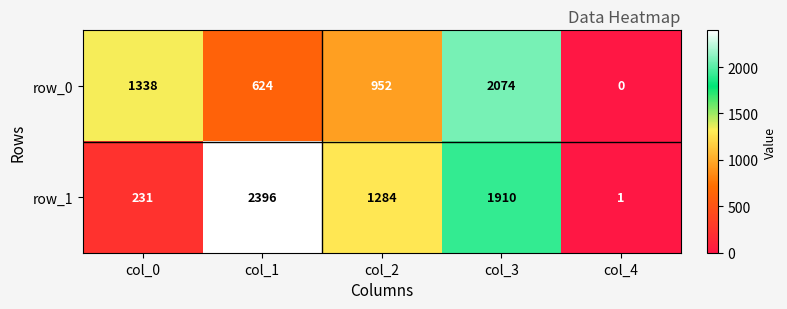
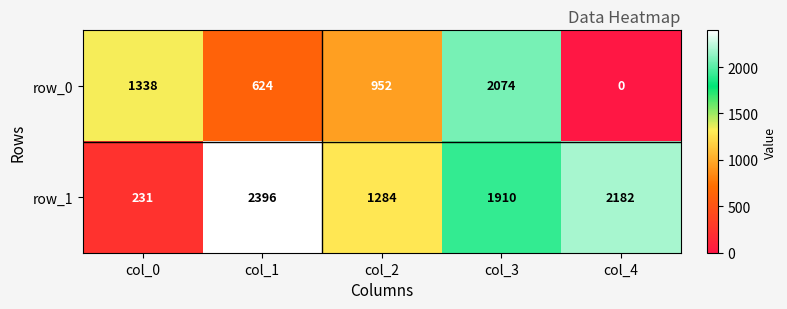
  {
    "row_0": {
      "col_0": 1338,
      "col_1": 624,
      "col_2": 952,
      "col_3": 2074,
      "col_4": 0
    },
    "row_1": {
      "col_0": 231,
      "col_1": 2396,
      "col_2": 1284,
      "col_3": 1910,
-     "col_4": 1
+     "col_4": 2182
    }
  }
